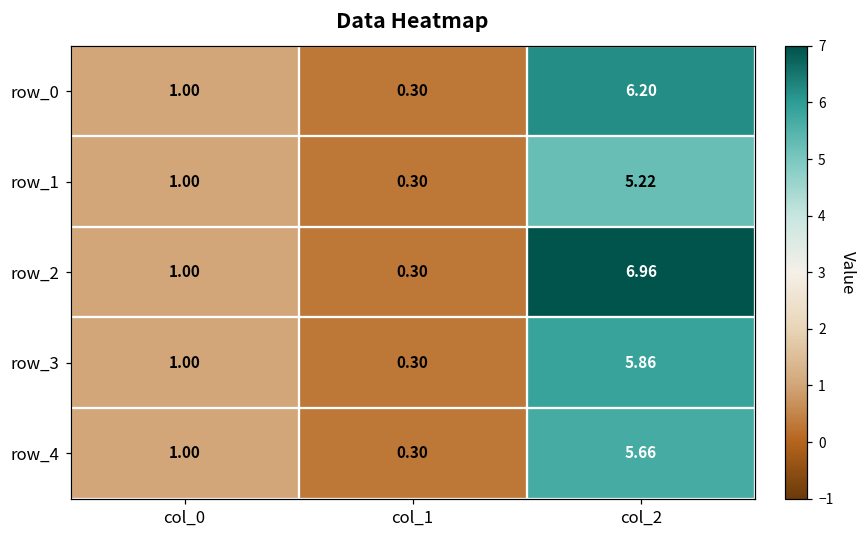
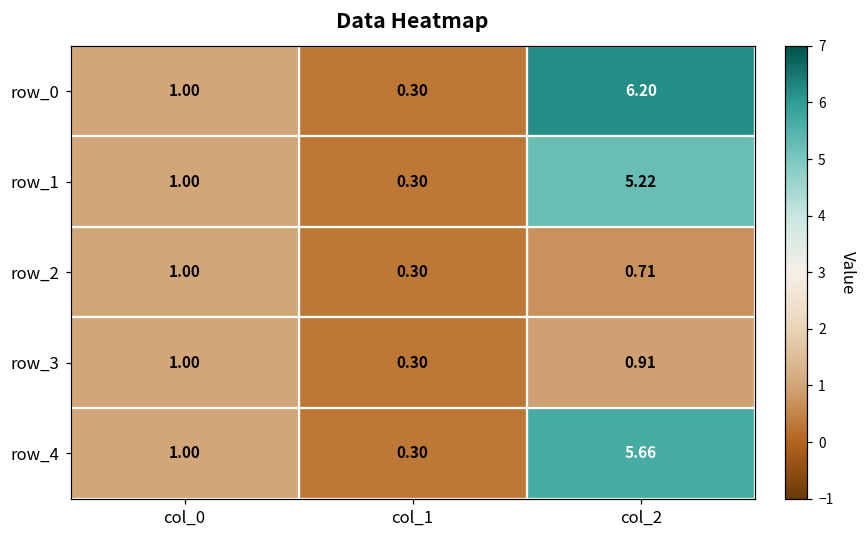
  {
    "row_0": {
      "col_0": 1.00,
      "col_1": 0.30,
      "col_2": 6.20
    },
    "row_1": {
      "col_0": 1.00,
      "col_1": 0.30,
      "col_2": 5.22
    },
    "row_2": {
      "col_0": 1.00,
      "col_1": 0.30,
-     "col_2": 6.96
+     "col_2": 0.71
    },
    "row_3": {
      "col_0": 1.00,
      "col_1": 0.30,
-     "col_2": 5.86
+     "col_2": 0.91
    },
    "row_4": {
      "col_0": 1.00,
      "col_1": 0.30,
      "col_2": 5.66
    }
  }
